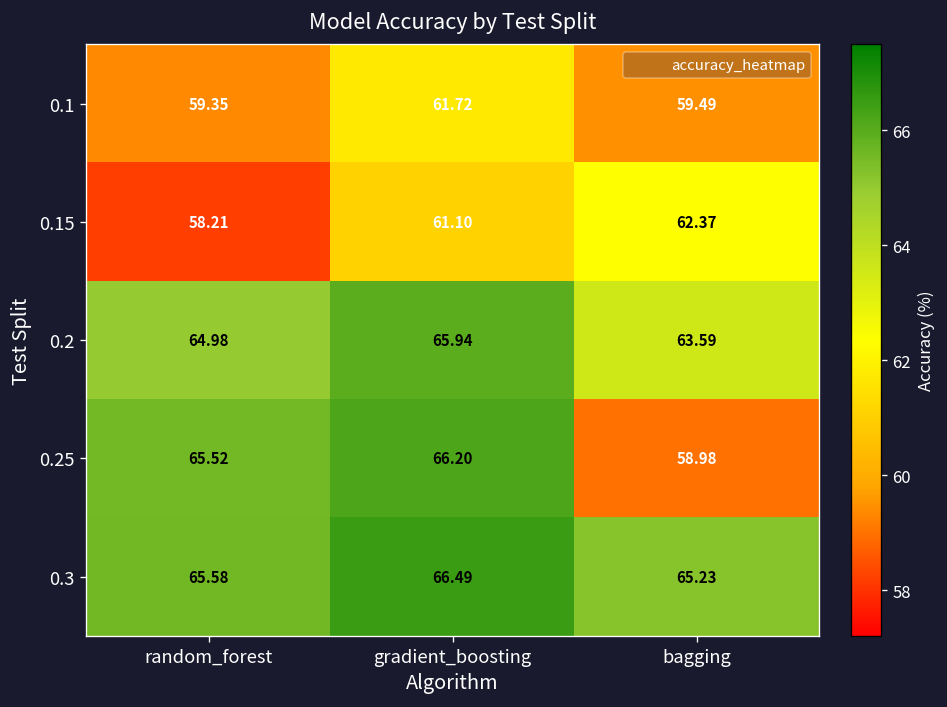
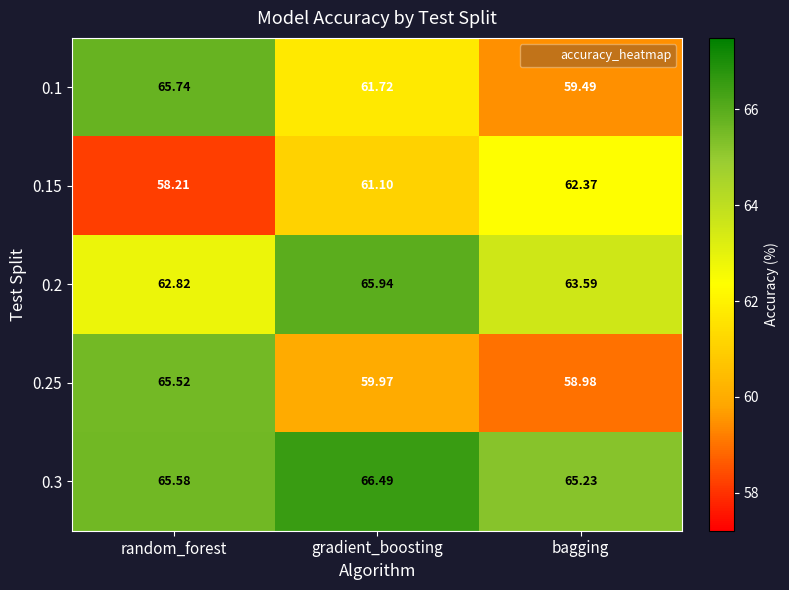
  {
    "0.1": {
-     "random_forest": 59.35,
+     "random_forest": 65.74,
      "gradient_boosting": 61.72,
      "bagging": 59.49
    },
    "0.15": {
      "random_forest": 58.21,
      "gradient_boosting": 61.10,
      "bagging": 62.37
    },
    "0.2": {
-     "random_forest": 64.98,
+     "random_forest": 62.82,
      "gradient_boosting": 65.94,
      "bagging": 63.59
    },
    "0.25": {
      "random_forest": 65.52,
-     "gradient_boosting": 66.20,
+     "gradient_boosting": 59.97,
      "bagging": 58.98
    },
    "0.3": {
      "random_forest": 65.58,
      "gradient_boosting": 66.49,
      "bagging": 65.23
    }
  }
